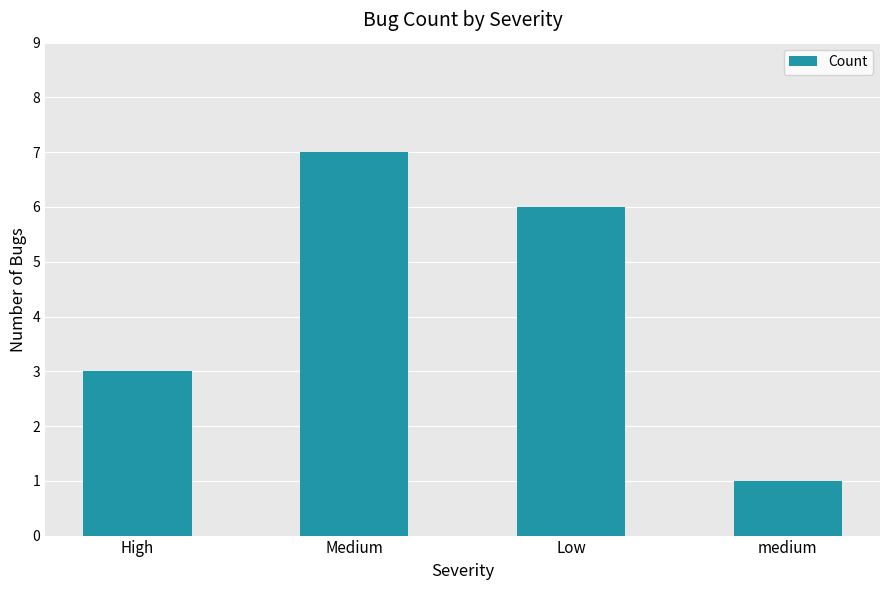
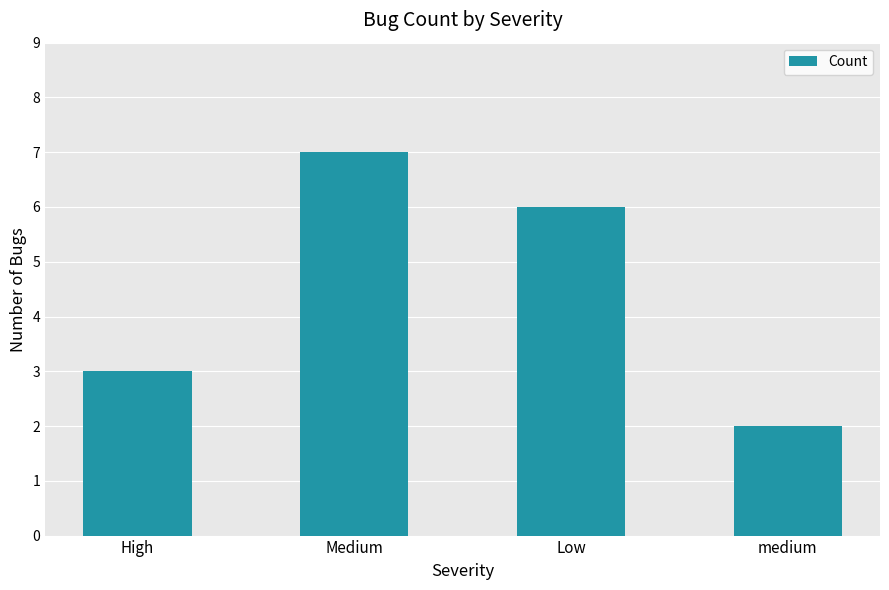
  {
    "High": 3,
    "Medium": 7,
    "Low": 6,
-   "medium": 1
+   "medium": 2
  }
